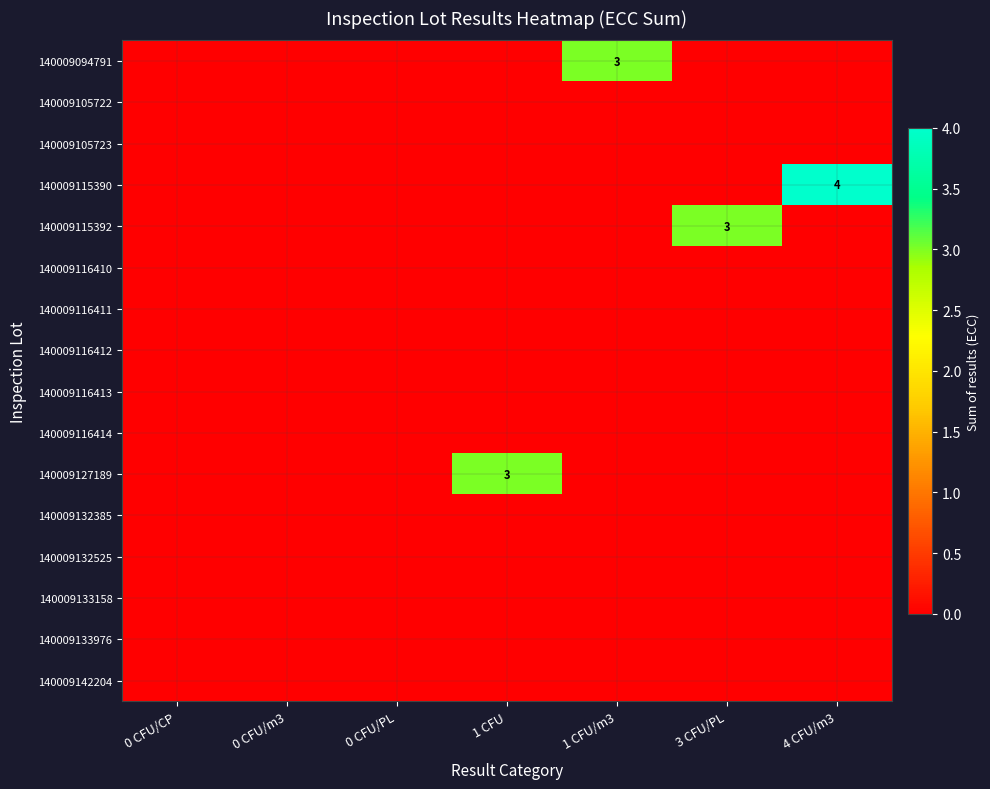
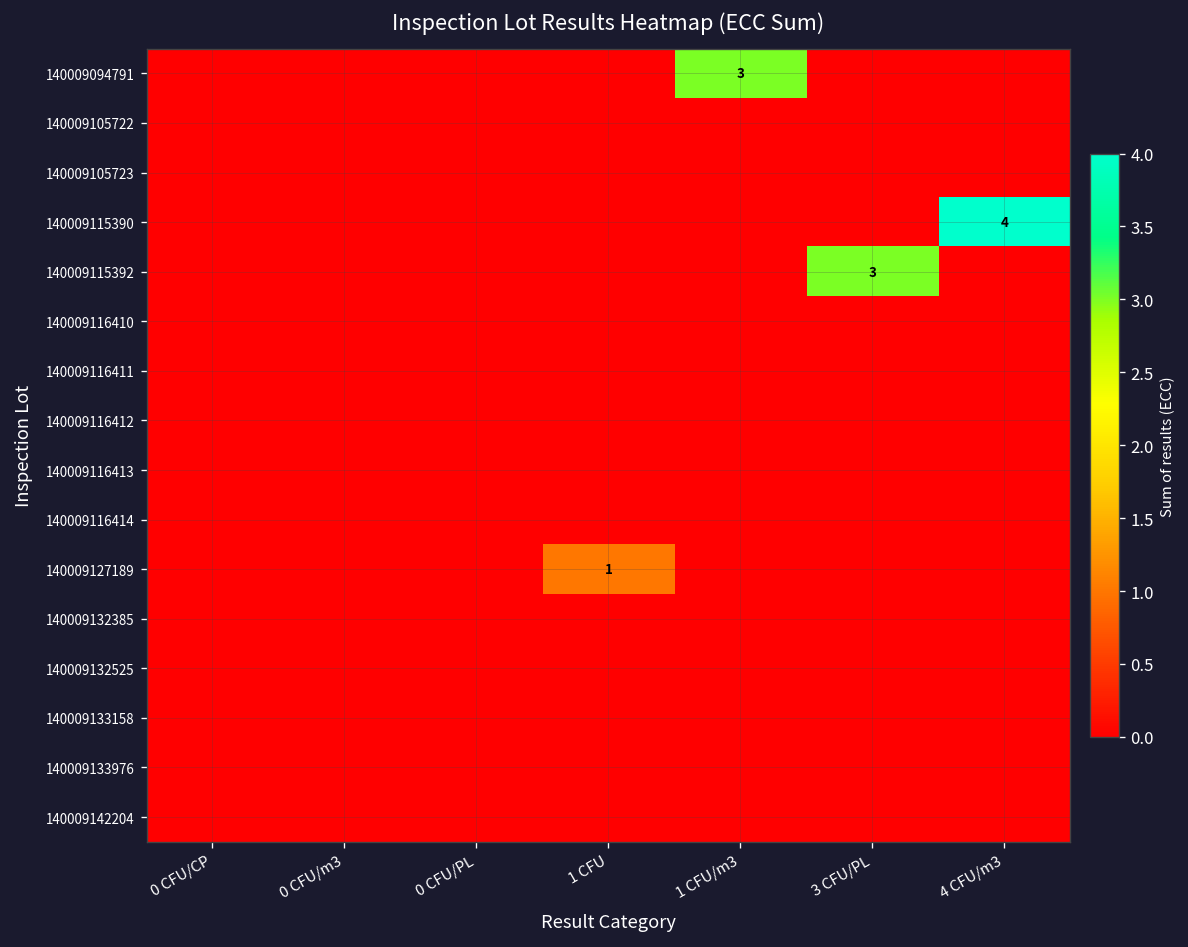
  {
    "140009094791": {
      "1 CFU/m3": 3
    },
    "140009115390": {
      "4 CFU/m3": 4
    },
    "140009115392": {
      "3 CFU/PL": 3
    },
    "140009127189": {
-     "1 CFU": 3
+     "1 CFU": 1
    }
  }
